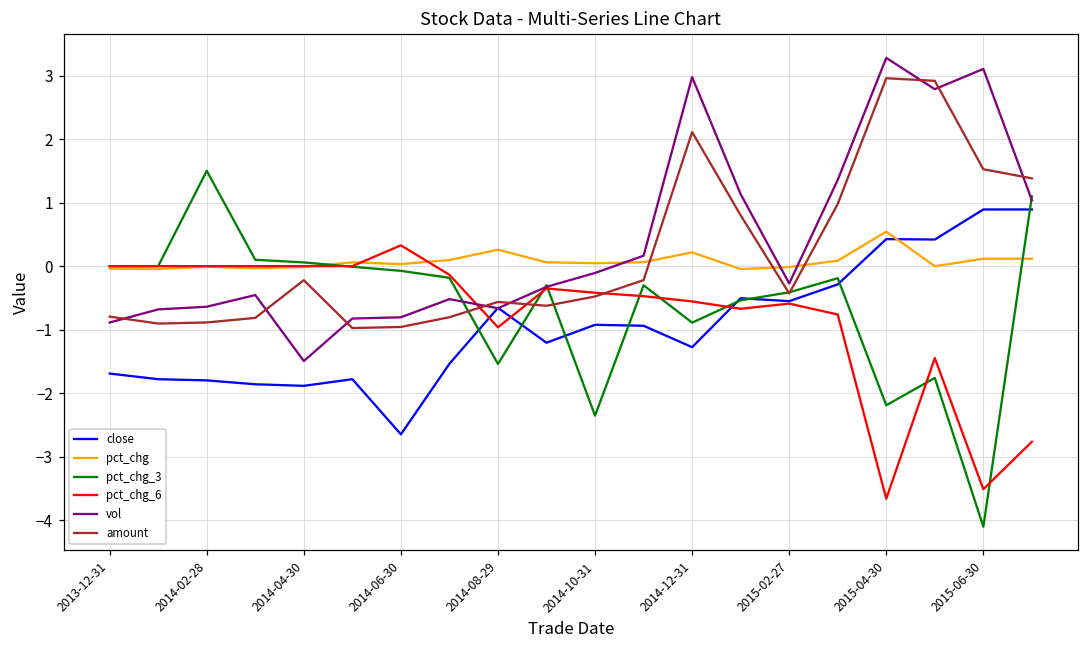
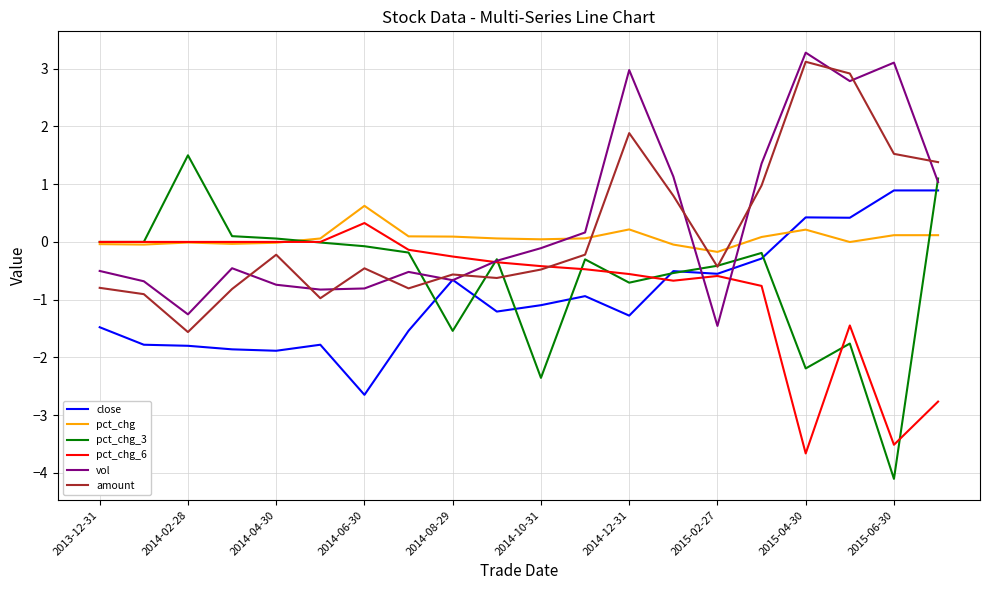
  {
    "close": {
-     "2013-12-31": -1.7,
+     "2013-12-31": -1.5,
      "2014-02-28": -1.8,
      "2014-04-30": -1.9,
      "2014-06-30": -2.6,
-     "2014-10-31": -0.9,
+     "2014-10-31": -1.1,
      "2014-12-31": -1.3,
      "2015-04-30": 0.4,
      "2015-06-30": 0.9
    },
    "pct_chg": {
-     "2014-06-30": 0.0,
-     "2014-08-29": 0.3,
+     "2014-06-30": 0.6,
+     "2014-08-29": 0.1,
      "2014-10-31": 0.0,
      "2014-12-31": 0.2,
-     "2015-02-27": 0.0,
-     "2015-04-30": 0.5,
+     "2015-02-27": -0.2,
+     "2015-04-30": 0.2,
      "2015-06-30": 0.1
    },
    "pct_chg_3": {
      "2014-02-28": 1.5,
      "2014-04-30": 0.1,
      "2014-06-30": -0.1,
      "2014-08-29": -1.5,
      "2014-10-31": -2.4,
-     "2014-12-31": -0.9,
+     "2014-12-31": -0.7,
      "2015-04-30": -2.2,
      "2015-06-30": -4.1
    },
    "pct_chg_6": {
      "2014-06-30": 0.3,
-     "2014-08-29": -1.0,
+     "2014-08-29": -0.3,
      "2014-10-31": -0.4,
      "2014-12-31": -0.6,
      "2015-04-30": -3.7,
      "2015-06-30": -3.5
    },
    "vol": {
-     "2013-12-31": -0.9,
-     "2014-02-28": -0.6,
-     "2014-04-30": -1.5,
+     "2013-12-31": -0.5,
+     "2014-02-28": -1.3,
+     "2014-04-30": -0.7,
      "2014-06-30": -0.8,
      "2014-10-31": -0.1,
      "2014-12-31": 3.0,
-     "2015-02-27": -0.3,
+     "2015-02-27": -1.5,
      "2015-04-30": 3.3,
      "2015-06-30": 3.1
    },
    "amount": {
      "2013-12-31": -0.8,
-     "2014-02-28": -0.9,
+     "2014-02-28": -1.6,
      "2014-04-30": -0.2,
-     "2014-06-30": -1.0,
+     "2014-06-30": -0.5,
      "2014-08-29": -0.6,
      "2014-10-31": -0.5,
-     "2014-12-31": 2.1,
-     "2015-04-30": 3.0,
+     "2014-12-31": 1.9,
+     "2015-04-30": 3.1,
      "2015-06-30": 1.5
    }
  }
